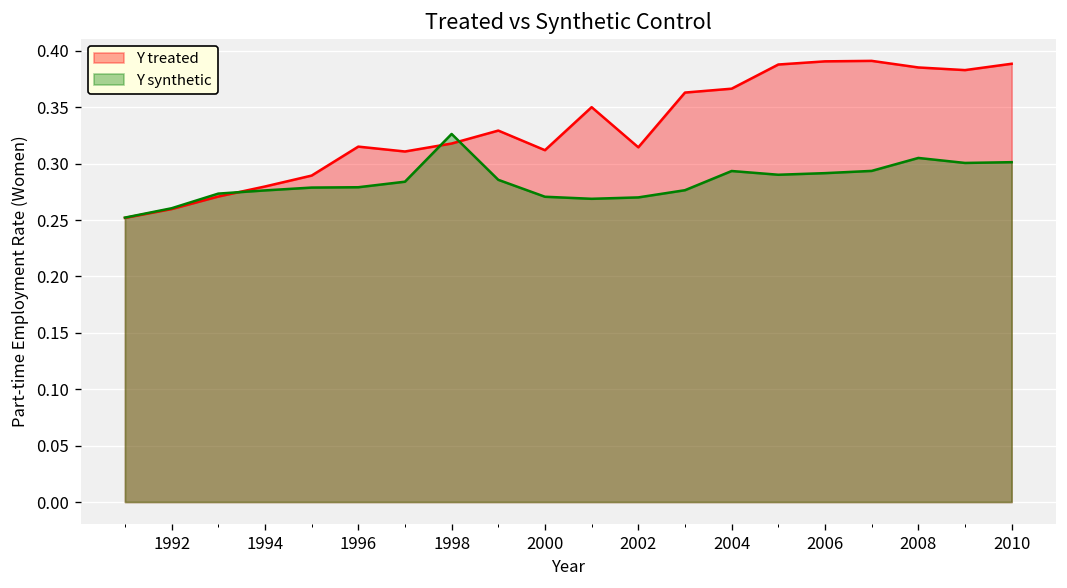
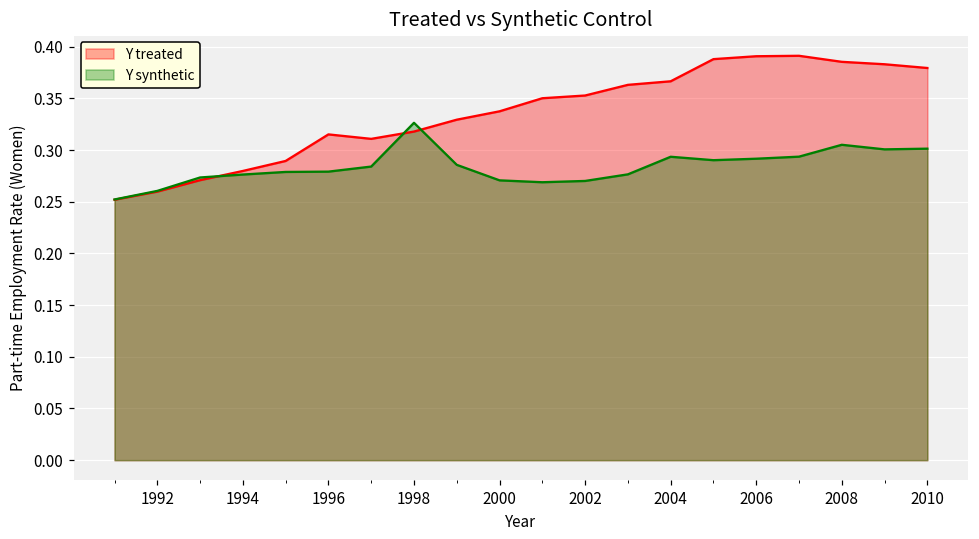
  {
    "Y treated": {
      "1994": 0.28,
      "1996": 0.32,
      "1998": 0.32,
-     "2000": 0.31,
-     "2002": 0.31,
+     "2000": 0.34,
+     "2002": 0.35,
      "2004": 0.37,
      "2006": 0.39,
      "2008": 0.39,
-     "2010": 0.39
+     "2010": 0.38
    },
    "Y synthetic": {
      "1994": 0.28,
      "1996": 0.28,
      "1998": 0.33,
      "2000": 0.27,
      "2002": 0.27,
      "2004": 0.29,
      "2006": 0.29,
      "2008": 0.31,
      "2010": 0.30
    }
  }
